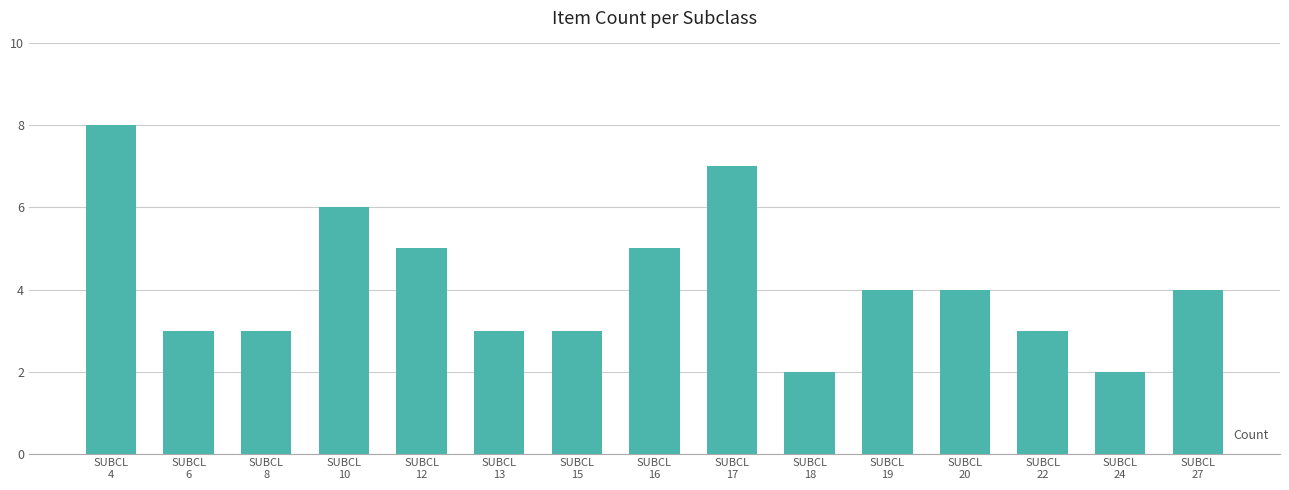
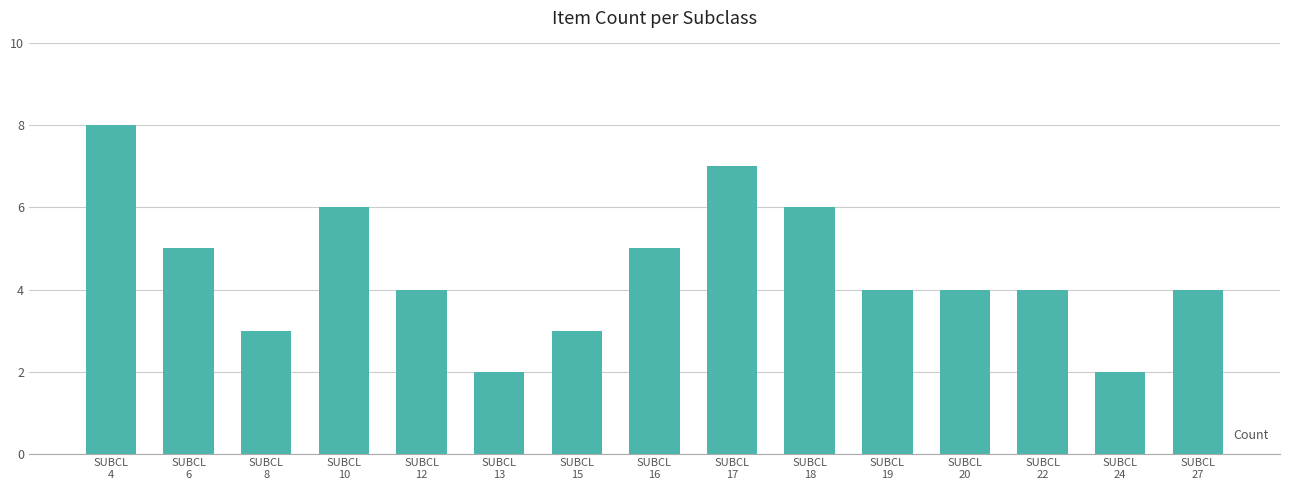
  {
    "SUBCL 4": 8,
-   "SUBCL 6": 3,
+   "SUBCL 6": 5,
    "SUBCL 8": 3,
    "SUBCL 10": 6,
-   "SUBCL 12": 5,
-   "SUBCL 13": 3,
+   "SUBCL 12": 4,
+   "SUBCL 13": 2,
    "SUBCL 15": 3,
    "SUBCL 16": 5,
    "SUBCL 17": 7,
-   "SUBCL 18": 2,
+   "SUBCL 18": 6,
    "SUBCL 19": 4,
    "SUBCL 20": 4,
-   "SUBCL 22": 3,
+   "SUBCL 22": 4,
    "SUBCL 24": 2,
    "SUBCL 27": 4
  }
